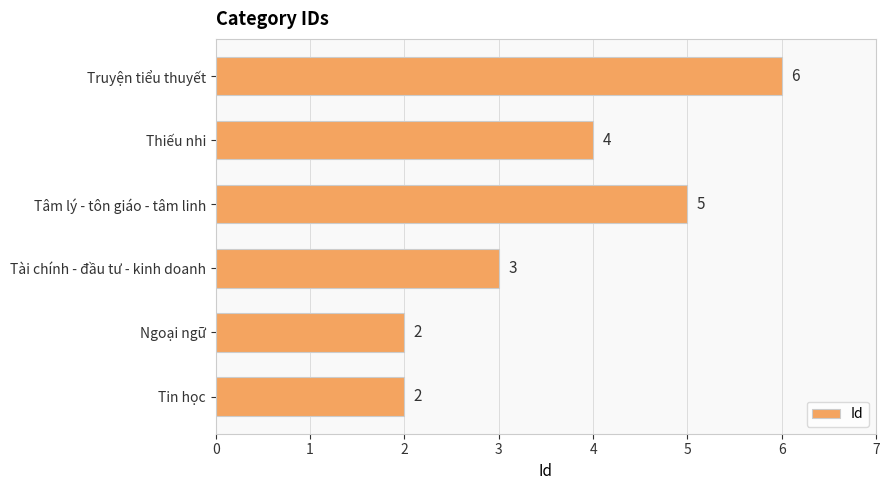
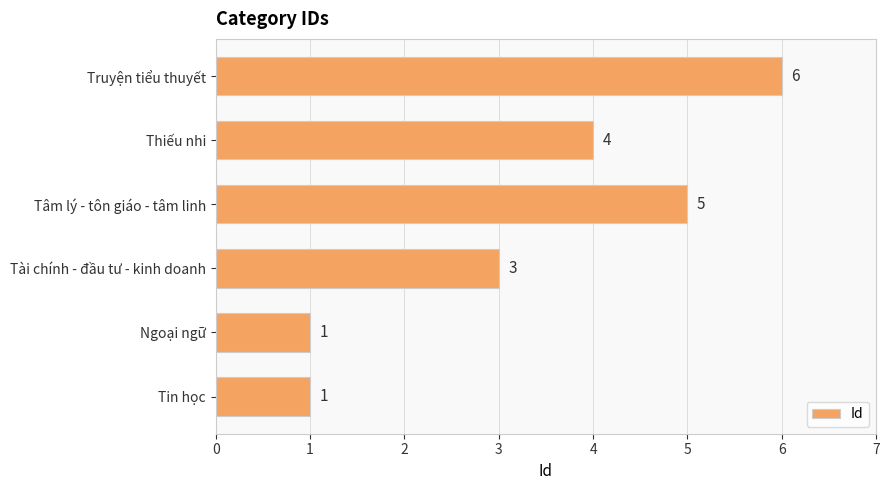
  {
    "Truyện tiểu thuyết": 6,
    "Thiếu nhi": 4,
    "Tâm lý - tôn giáo - tâm linh": 5,
    "Tài chính - đầu tư - kinh doanh": 3,
-   "Ngoại ngữ": 2,
-   "Tin học": 2
+   "Ngoại ngữ": 1,
+   "Tin học": 1
  }
